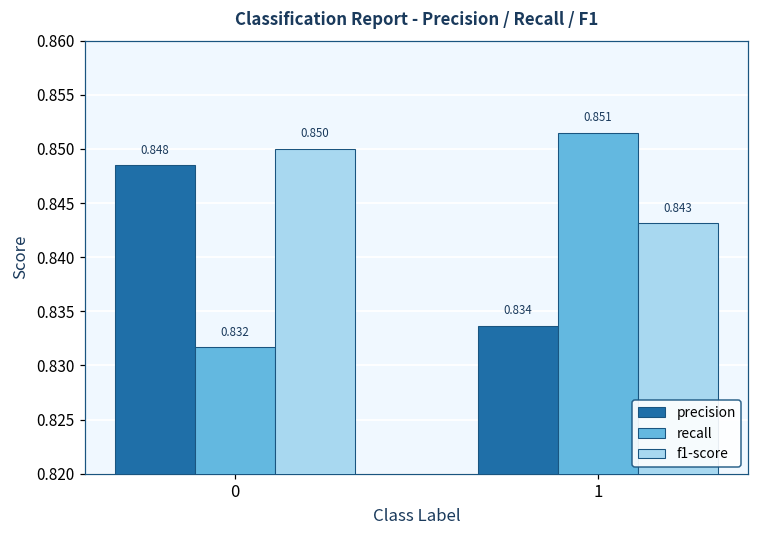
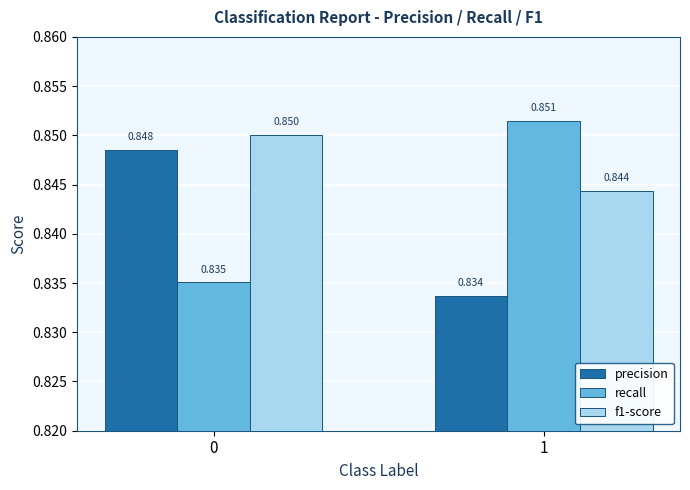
  {
    "precision": {
      "0": 0.848,
      "1": 0.834
    },
    "recall": {
-     "0": 0.832,
+     "0": 0.835,
      "1": 0.851
    },
    "f1-score": {
      "0": 0.850,
-     "1": 0.843
+     "1": 0.844
    }
  }
